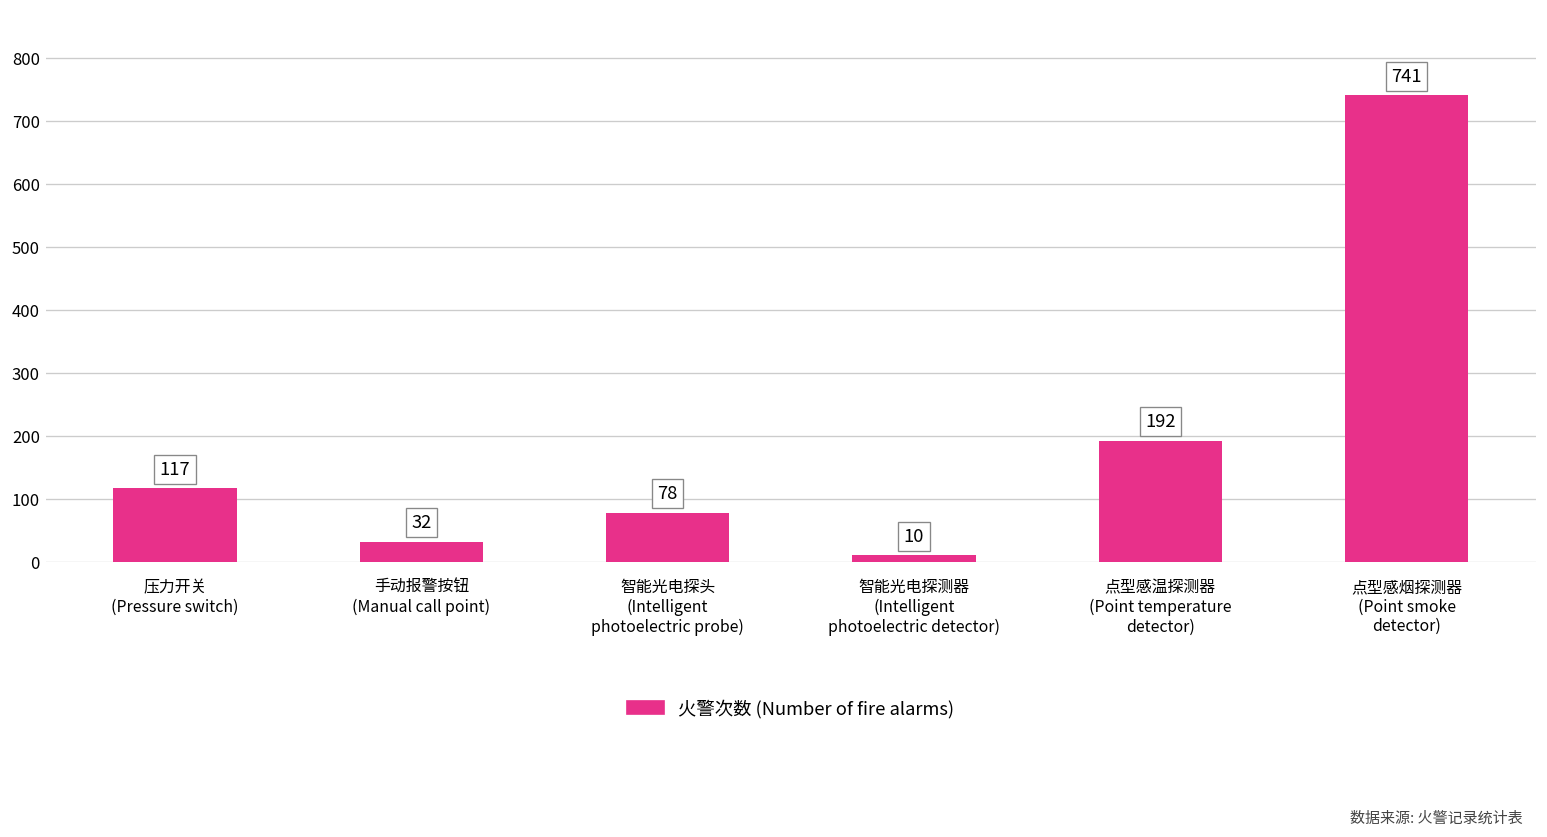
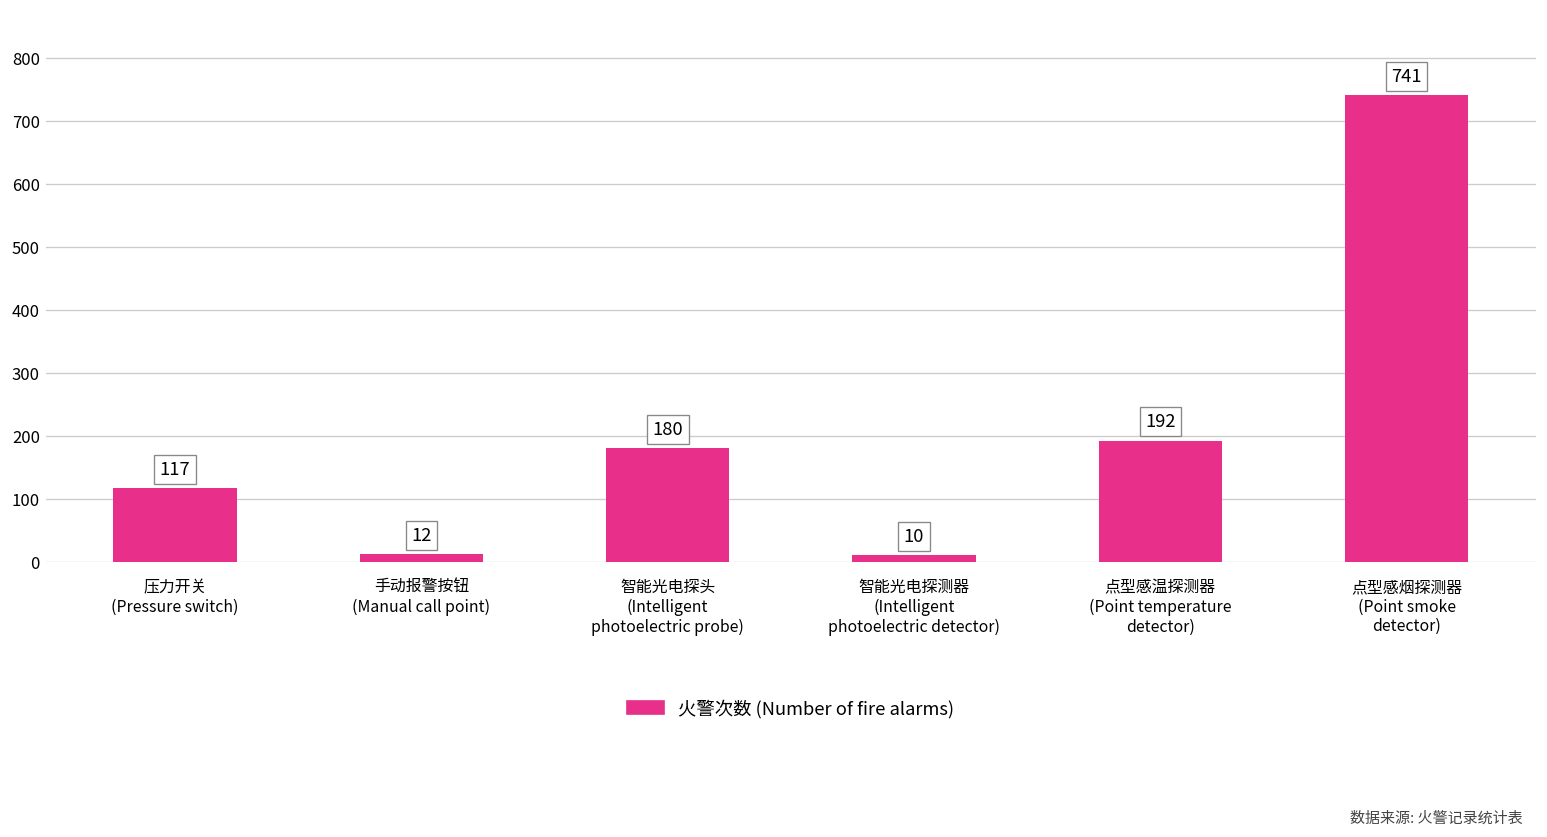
  {
-   "手动报警按钮 (Manual call point)": 32,
-   "智能光电探头 (Intelligent photoelectric probe)": 78
+   "手动报警按钮 (Manual call point)": 12,
+   "智能光电探头 (Intelligent photoelectric probe)": 180
  }
